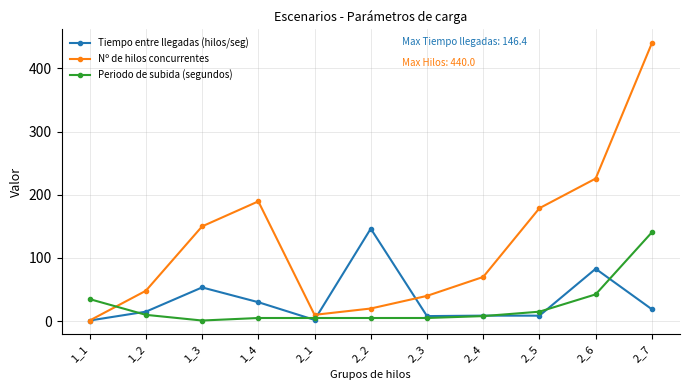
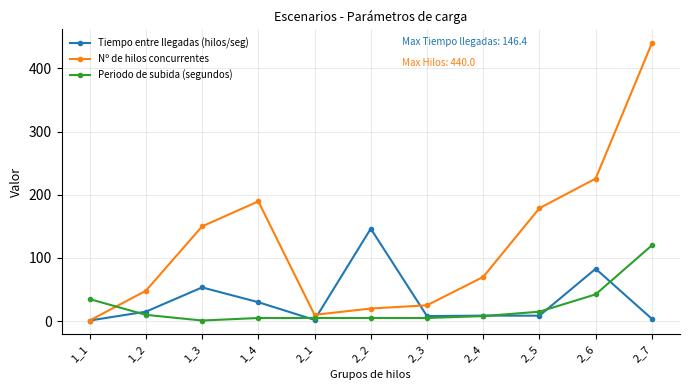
  {
    "Tiempo entre llegadas (hilos/seg)": {
      "1_2": 20,
      "1_3": 50,
      "1_4": 30,
      "2_2": 150,
      "2_5": 10,
      "2_6": 80,
-     "2_7": 20
+     "2_7": 0
    },
    "Nº de hilos concurrentes": {
      "1_2": 50,
      "1_3": 150,
      "1_4": 190,
      "2_1": 10,
      "2_2": 20,
-     "2_3": 40,
+     "2_3": 30,
      "2_4": 70,
      "2_5": 180,
      "2_6": 230,
      "2_7": 440
    },
    "Periodo de subida (segundos)": {
      "1_1": 30,
      "1_2": 10,
      "1_3": 0,
      "1_4": 10,
      "2_2": 10,
      "2_5": 20,
      "2_6": 40,
-     "2_7": 140
+     "2_7": 120
    }
  }
